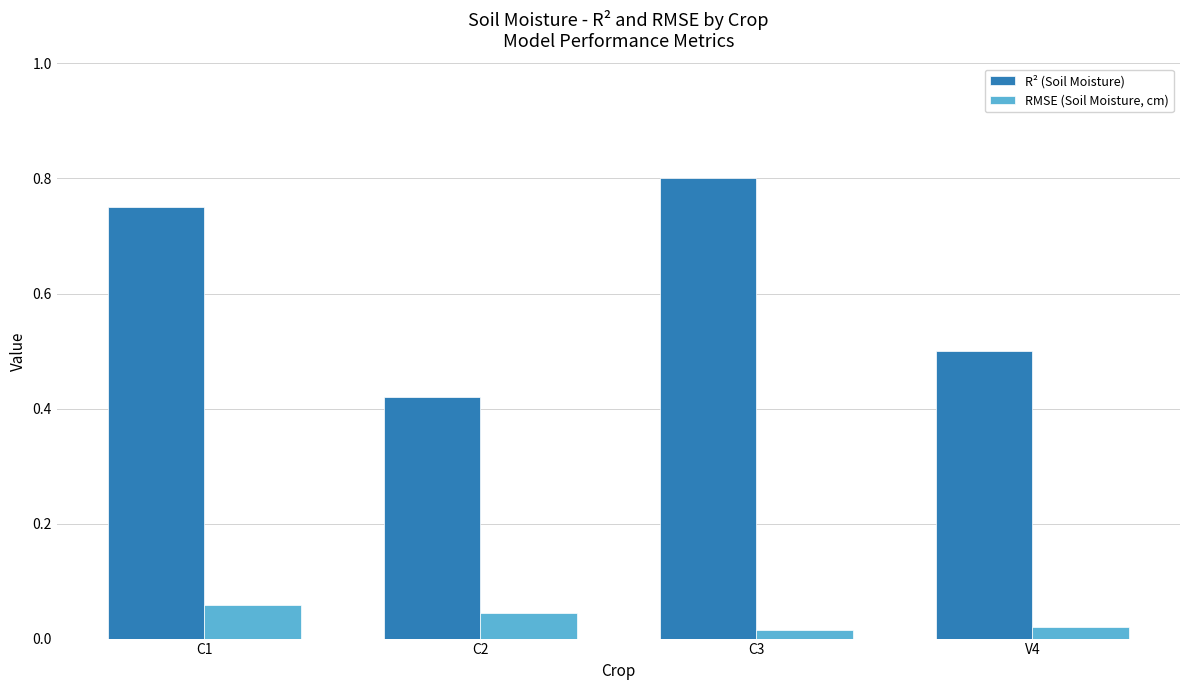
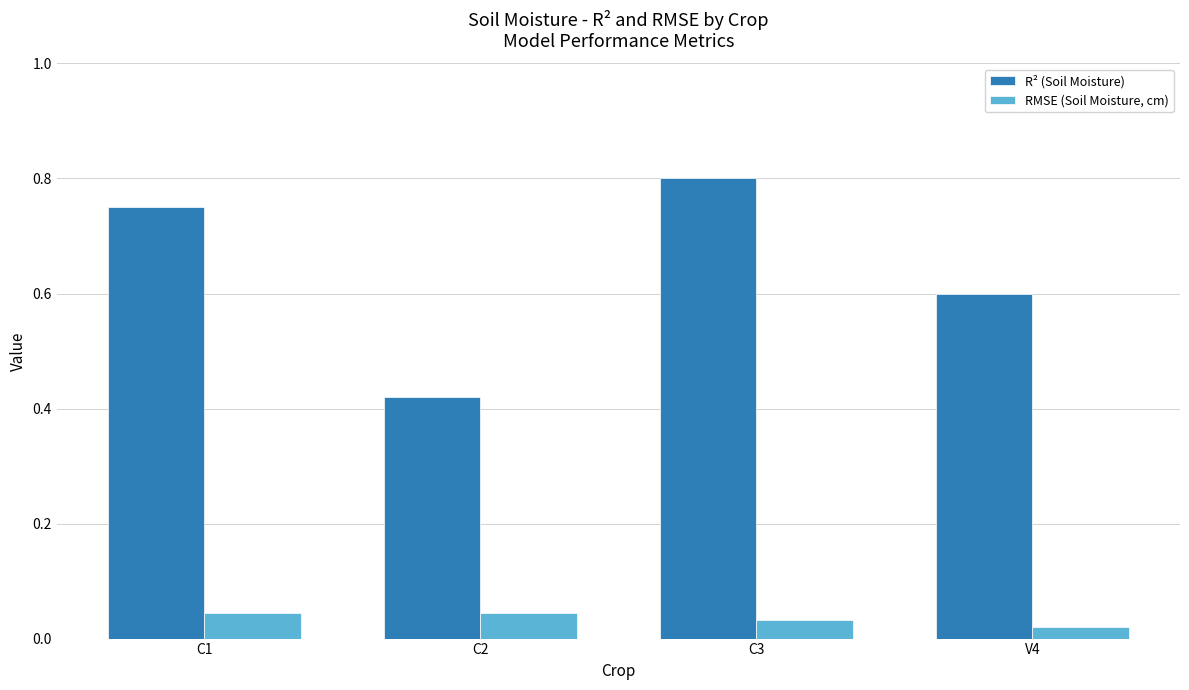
  {
    "R² (Soil Moisture)": {
      "C1": 0.75,
      "C2": 0.42,
      "C3": 0.8,
-     "V4": 0.5
+     "V4": 0.6
    },
    "RMSE (Soil Moisture, cm)": {
-     "C1": 0.06,
+     "C1": 0.04,
      "C2": 0.05,
-     "C3": 0.02,
+     "C3": 0.03,
      "V4": 0.02
    }
  }
